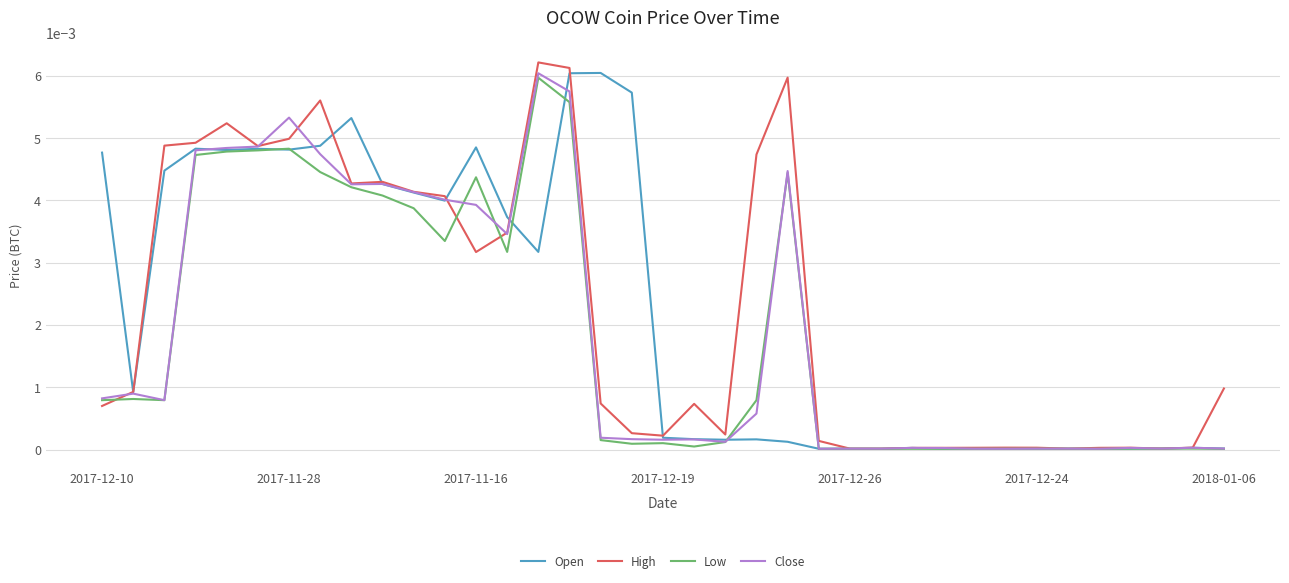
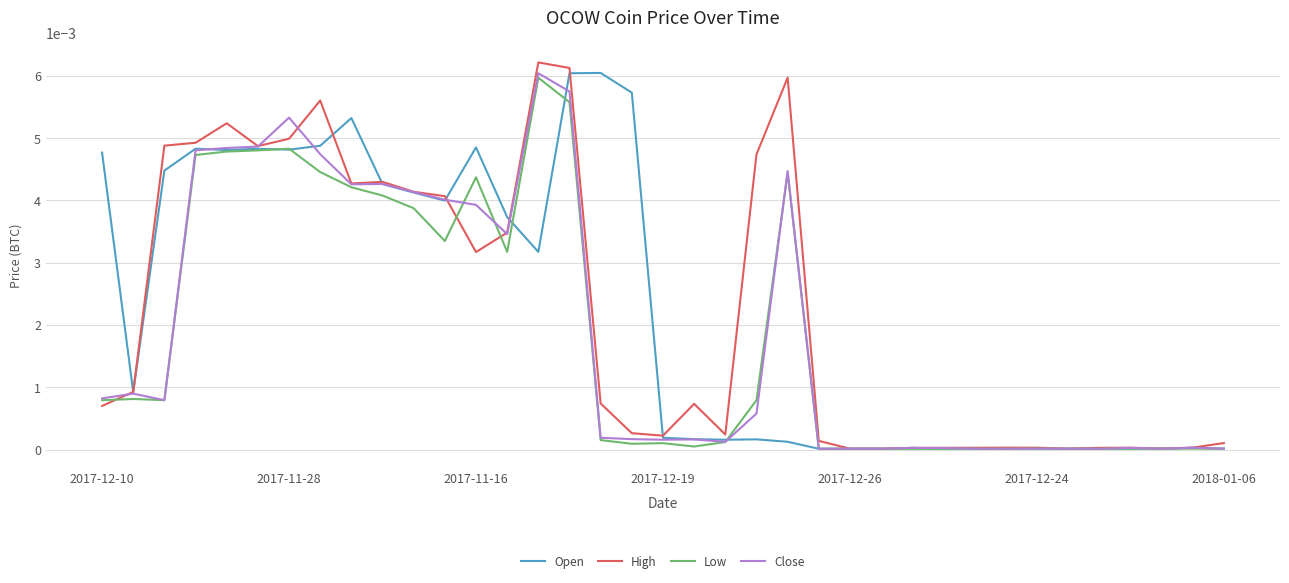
  {
    "Open": {
      "2017-12-10": 0.0048,
      "2017-11-16": 0.0049
    },
    "High": {
      "2017-12-10": 0.0007,
      "2017-11-28": 0.0050,
      "2017-11-16": 0.0032,
-     "2018-01-06": 0.0010
+     "2018-01-06": 0.0001
    },
    "Low": {
      "2017-11-16": 0.0044,
      "2017-12-19": 0.0001
    },
    "Close": {
      "2017-11-28": 0.0053,
      "2017-11-16": 0.0039
    }
  }
